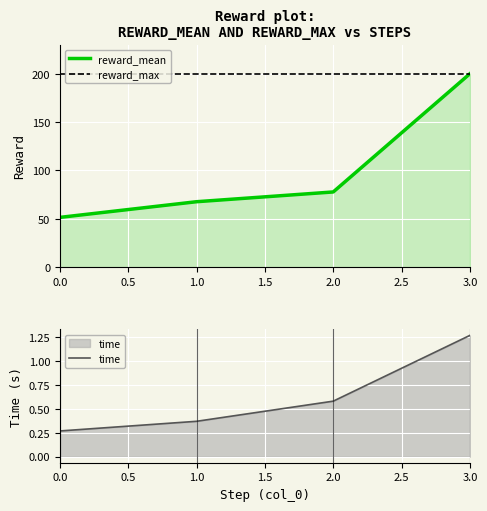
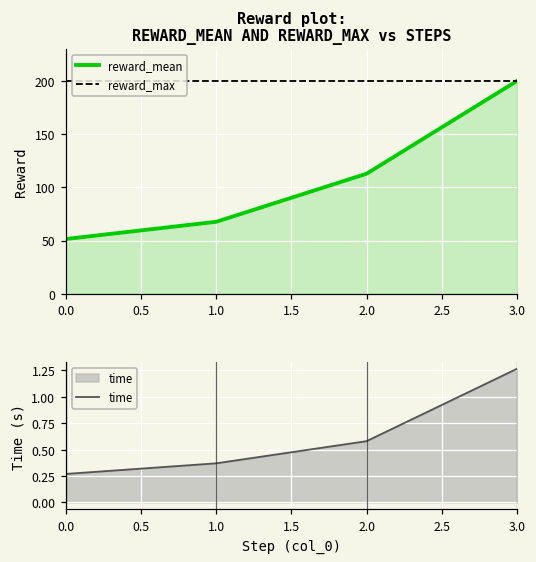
  {
    "Reward plot: REWARD_MEAN AND REWARD_MAX vs STEPS": {
      "reward_mean": {
        "0.0": 50,
        "1.0": 70,
-       "2.0": 80
+       "2.0": 110
      },
      "reward_max": {
        "0.0": 200,
        "1.0": 200,
        "2.0": 200
      }
    }
  }
